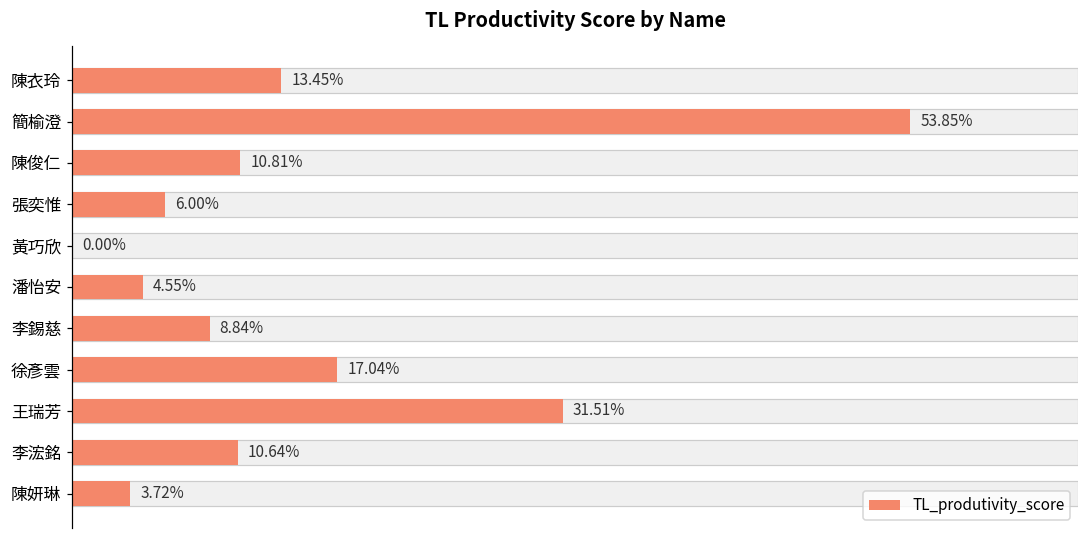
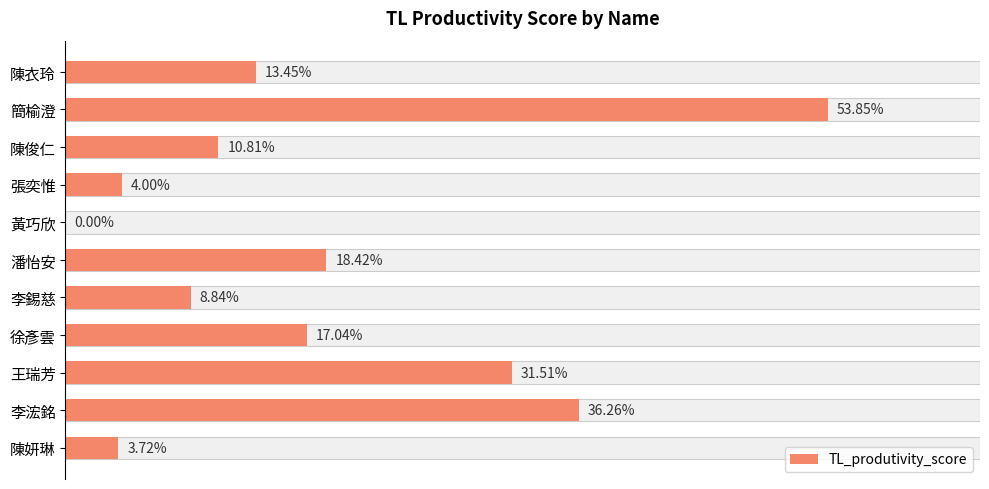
  {
    "TL_produtivity_score": {
-     "張奕惟": "6.00%",
+     "張奕惟": "4.00%",
      "黃巧欣": "0.00%",
-     "潘怡安": "4.55%",
-     "李浤銘": "10.64%"
+     "潘怡安": "18.42%",
+     "李浤銘": "36.26%"
    }
  }
